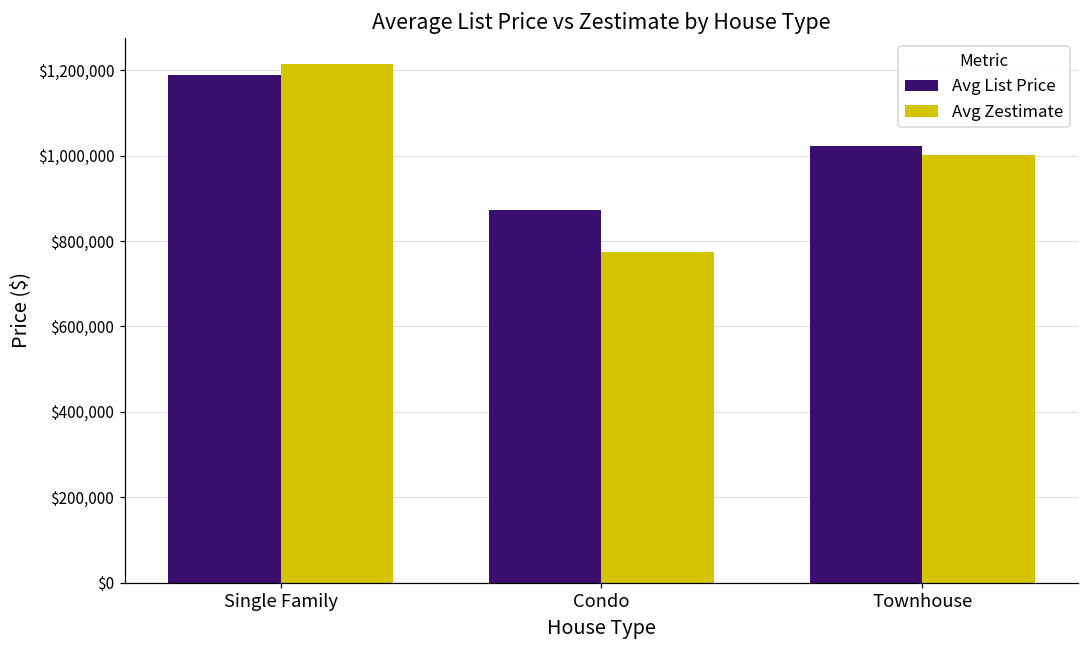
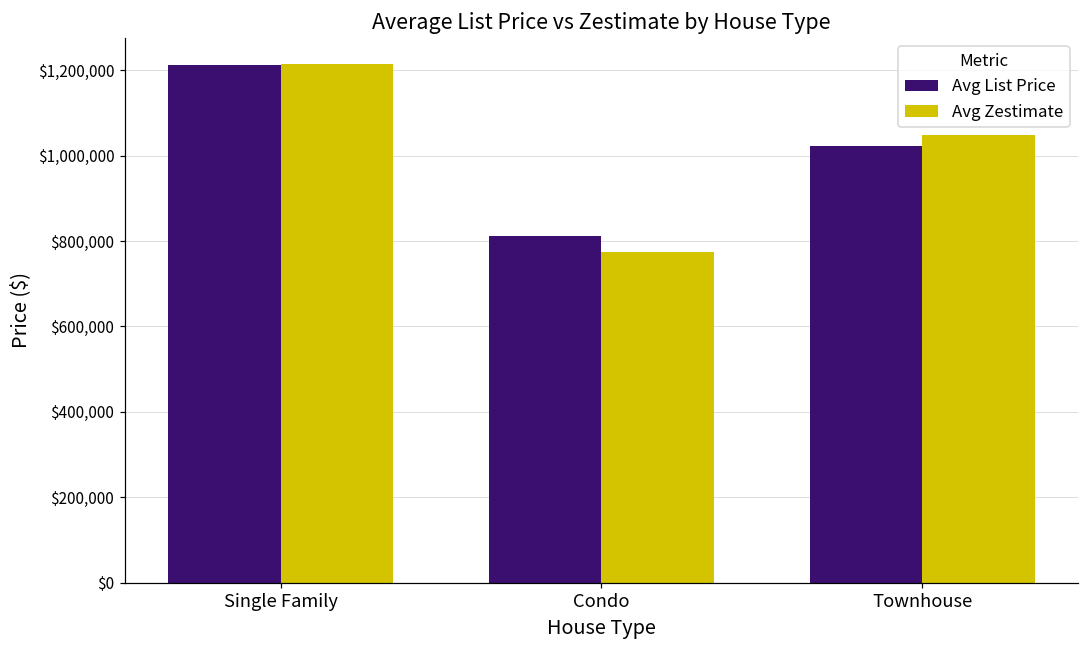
  {
    "Avg List Price": {
-     "Single Family": "$1,190,000",
-     "Condo": "$870,000",
+     "Single Family": "$1,210,000",
+     "Condo": "$810,000",
      "Townhouse": "$1,020,000"
    },
    "Avg Zestimate": {
      "Single Family": "$1,220,000",
      "Condo": "$770,000",
-     "Townhouse": "$1,000,000"
+     "Townhouse": "$1,050,000"
    }
  }
